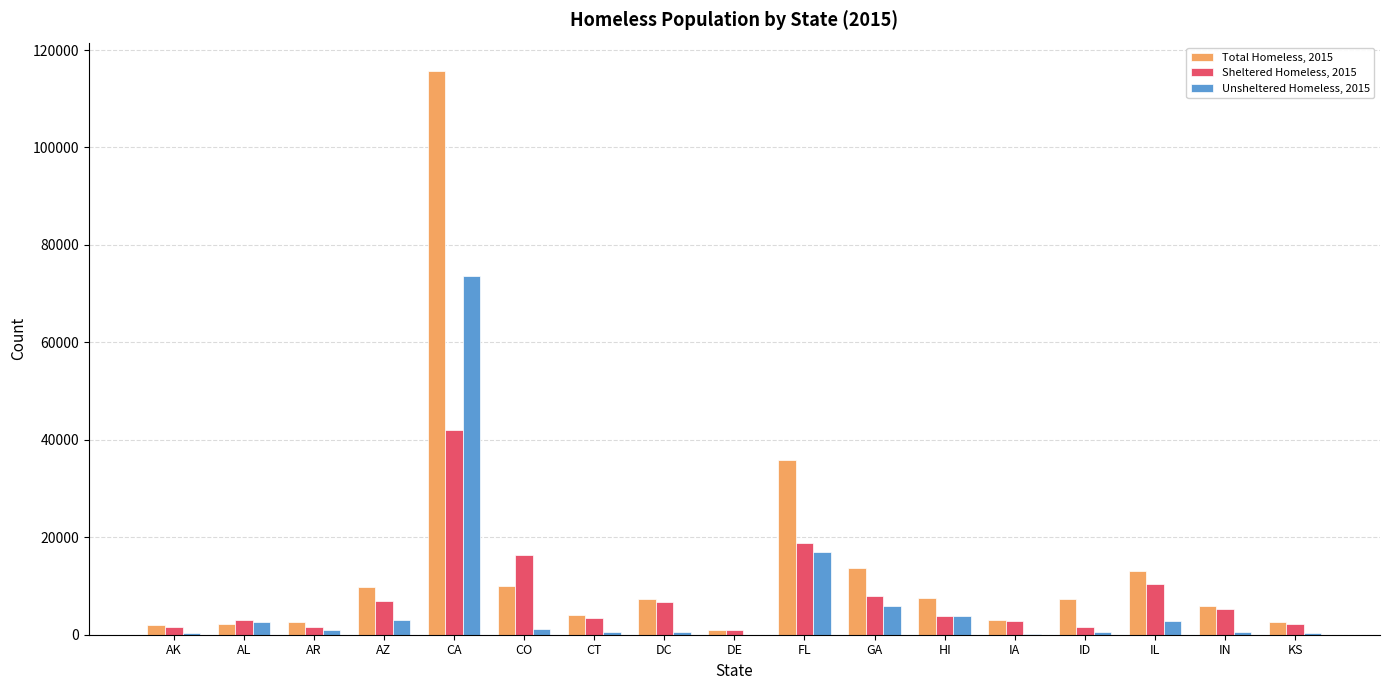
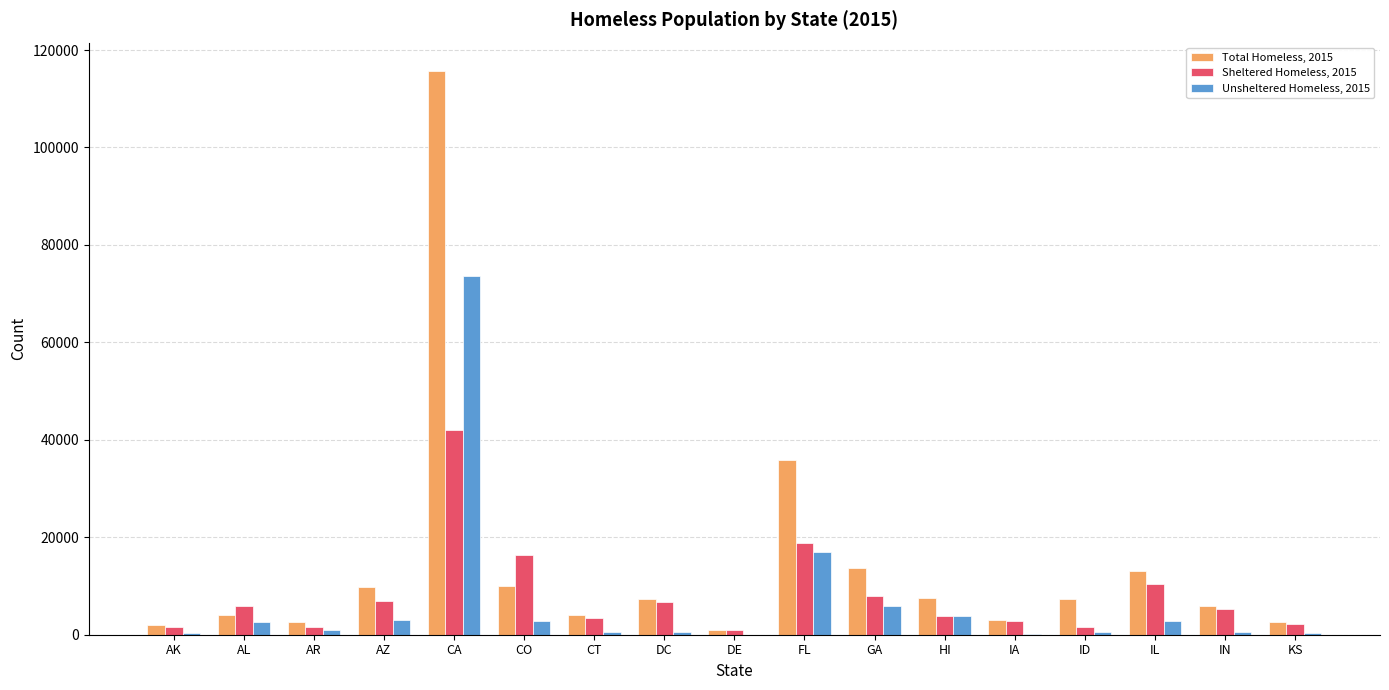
  {
    "Total Homeless, 2015": {
      "AK": 2000,
-     "AL": 2000,
+     "AL": 4000,
      "AR": 3000,
      "AZ": 10000,
      "CA": 116000,
      "CO": 10000,
      "CT": 4000,
      "DC": 7000,
      "DE": 1000,
      "FL": 36000,
      "GA": 14000,
      "HI": 8000,
      "IA": 3000,
      "ID": 7000,
      "IL": 13000,
      "IN": 6000,
      "KS": 3000
    },
    "Sheltered Homeless, 2015": {
      "AK": 2000,
-     "AL": 3000,
+     "AL": 6000,
      "AR": 2000,
      "AZ": 7000,
      "CA": 42000,
      "CO": 16000,
      "CT": 3000,
      "DC": 7000,
      "DE": 1000,
      "FL": 19000,
      "GA": 8000,
      "HI": 4000,
      "IA": 3000,
      "ID": 1000,
      "IL": 10000,
      "IN": 5000,
      "KS": 2000
    },
    "Unsheltered Homeless, 2015": {
      "AL": 3000,
      "AR": 1000,
      "AZ": 3000,
      "CA": 74000,
-     "CO": 1000,
+     "CO": 3000,
      "CT": 1000,
      "DC": 1000,
      "FL": 17000,
      "GA": 6000,
      "HI": 4000,
      "IL": 3000,
      "IN": 1000
    }
  }
